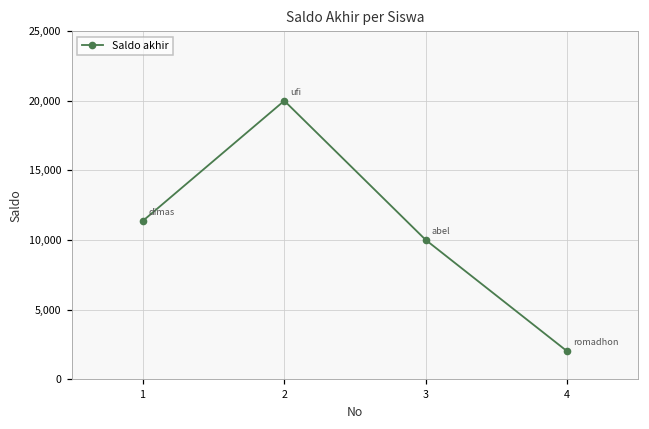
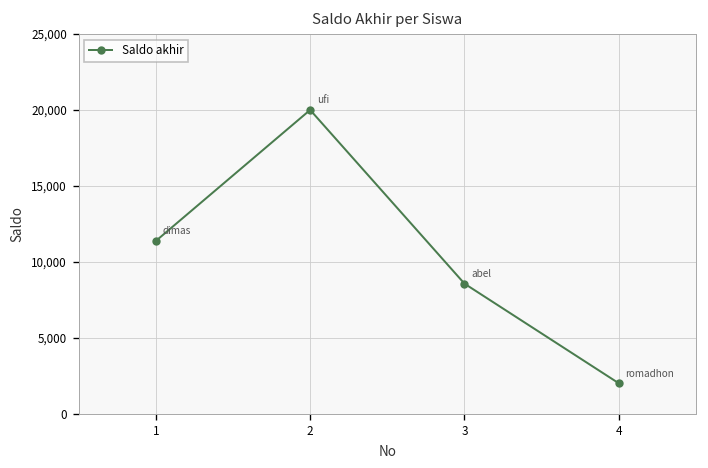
  {
    "1": "11,400",
    "2": "20,000",
-   "3": "10,000",
+   "3": "8,600",
    "4": "2,000"
  }
